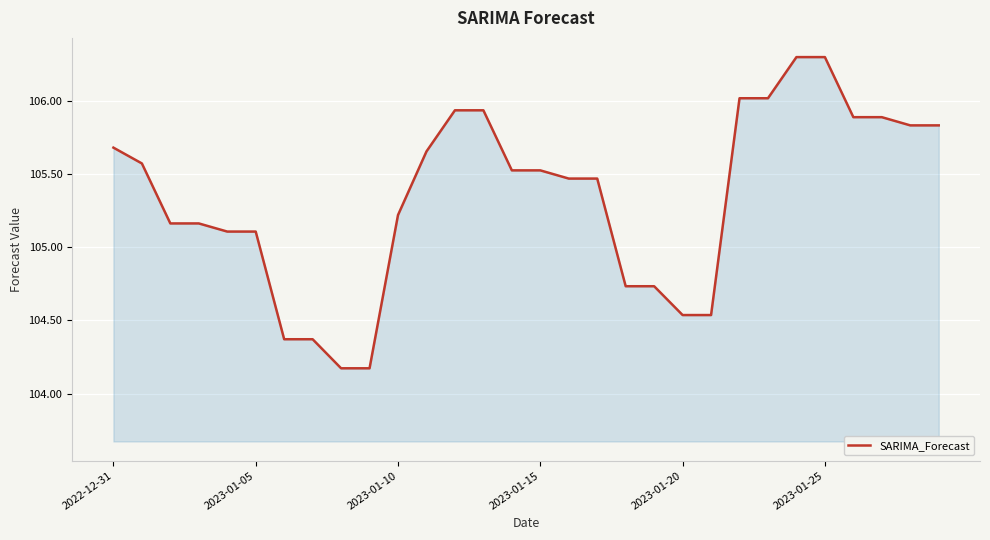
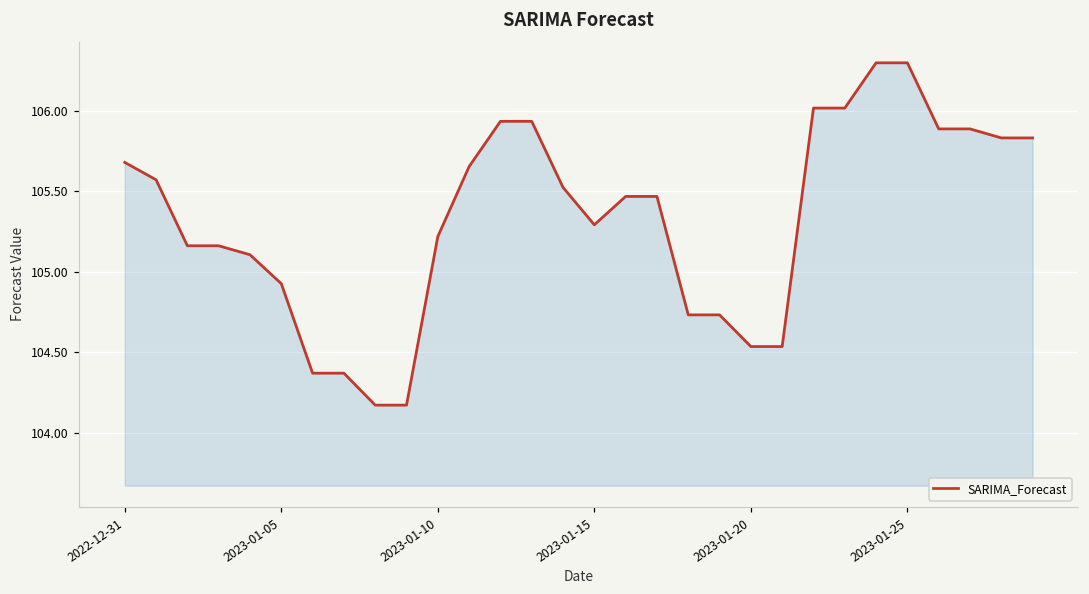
  {
    "2022-12-31": 105.68,
-   "2023-01-05": 105.11,
+   "2023-01-05": 104.93,
    "2023-01-10": 105.22,
-   "2023-01-15": 105.52,
+   "2023-01-15": 105.29,
    "2023-01-20": 104.54,
    "2023-01-25": 106.30
  }
